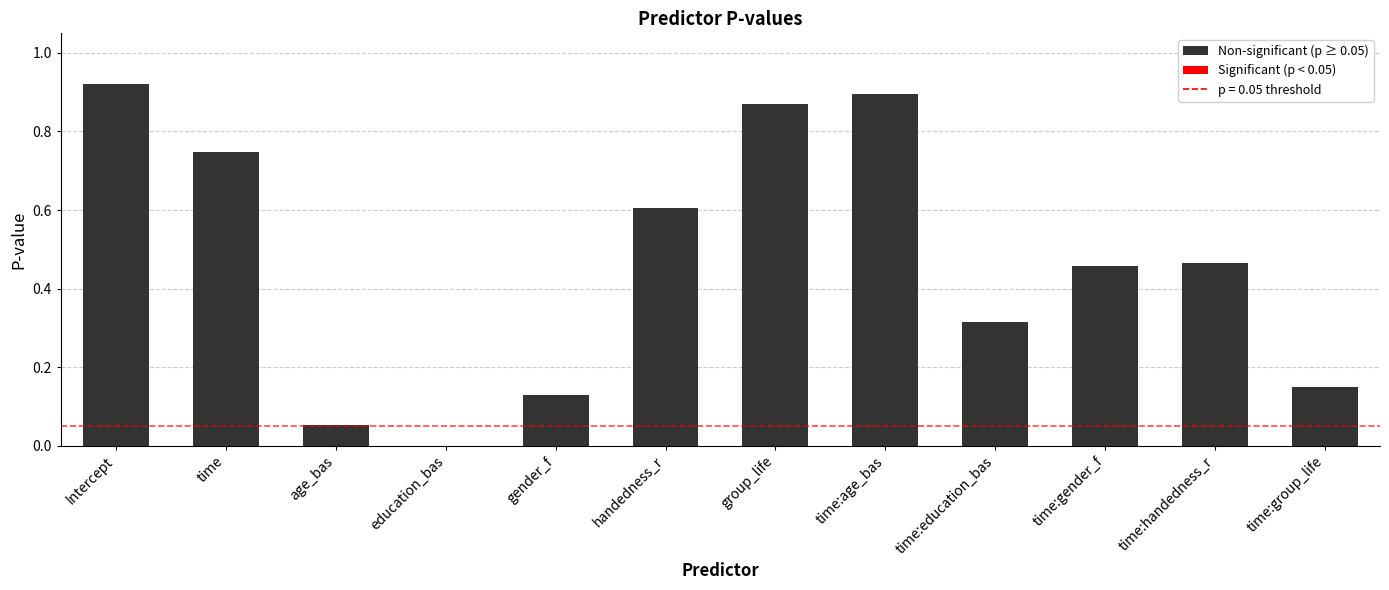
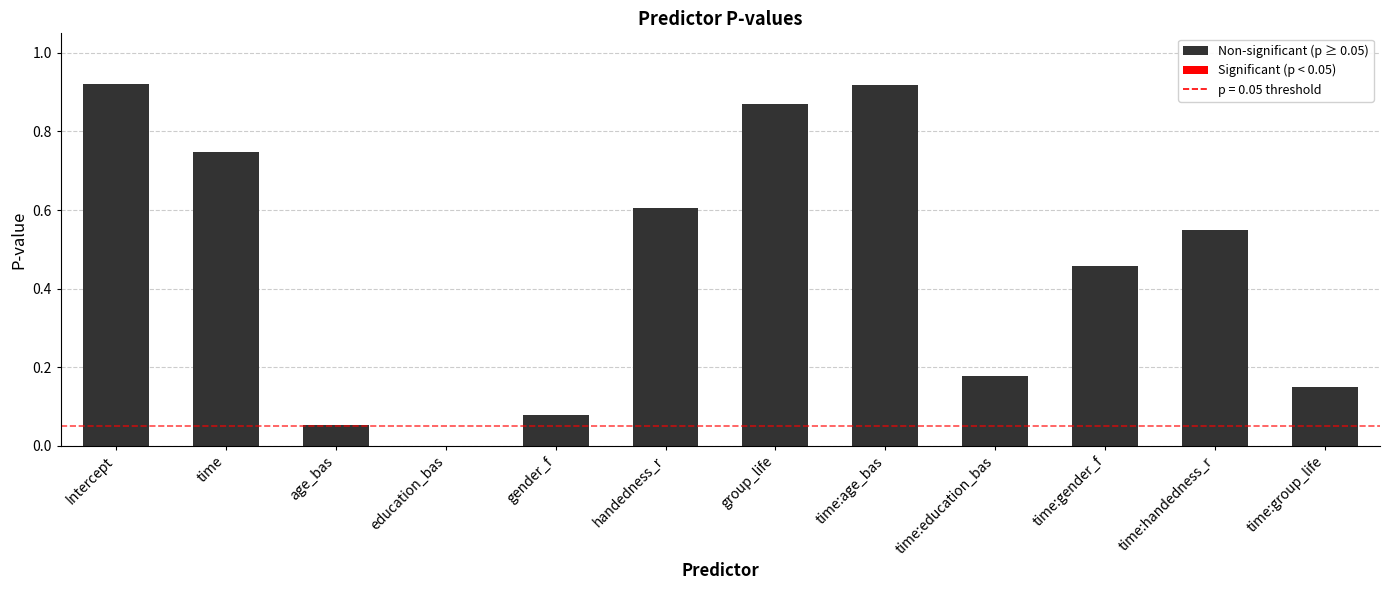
  {
    "Intercept": 0.92,
    "time": 0.75,
    "age_bas": 0.05,
    "education_bas": 0.00,
-   "gender_f": 0.13,
+   "gender_f": 0.08,
    "handedness_r": 0.61,
    "group_life": 0.87,
-   "time:age_bas": 0.90,
-   "time:education_bas": 0.32,
+   "time:age_bas": 0.92,
+   "time:education_bas": 0.18,
    "time:gender_f": 0.46,
-   "time:handedness_r": 0.47,
+   "time:handedness_r": 0.55,
    "time:group_life": 0.15
  }
